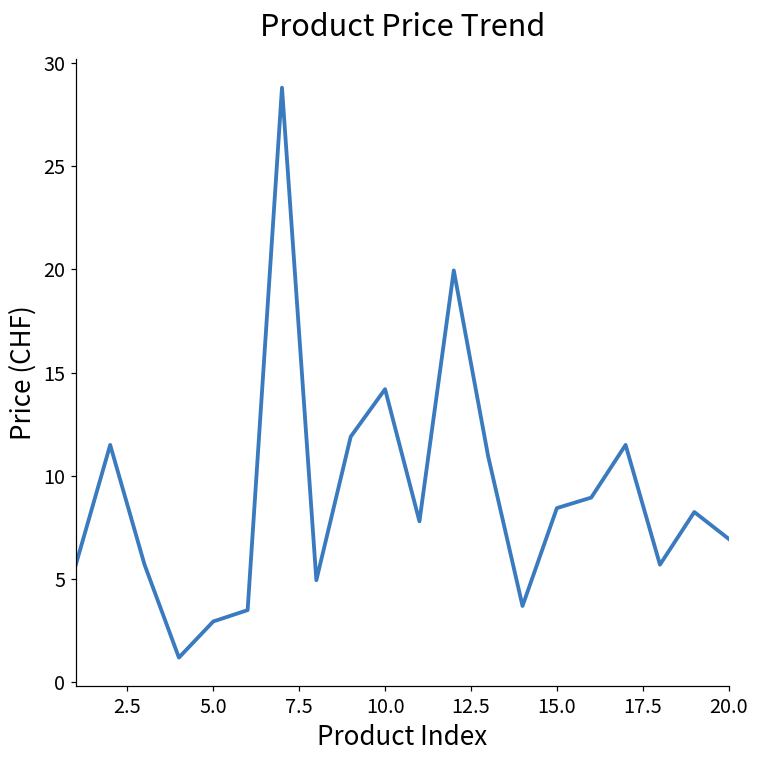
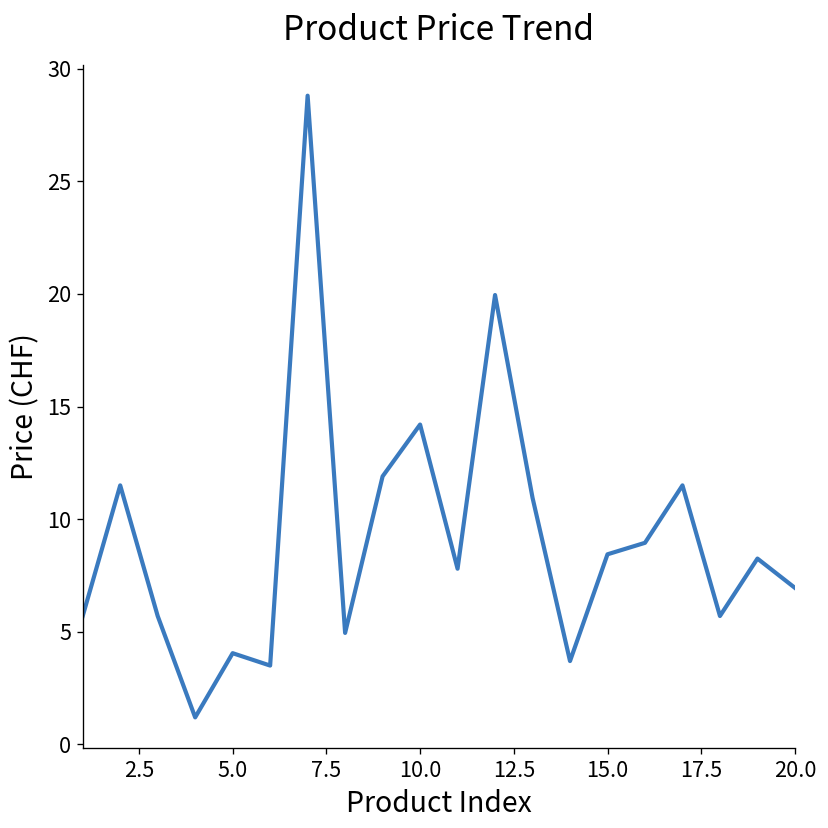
  {
-   "5.0": 3.0,
+   "5.0": 4.1,
    "10.0": 14.2,
    "15.0": 8.4,
    "20.0": 7.0
  }
